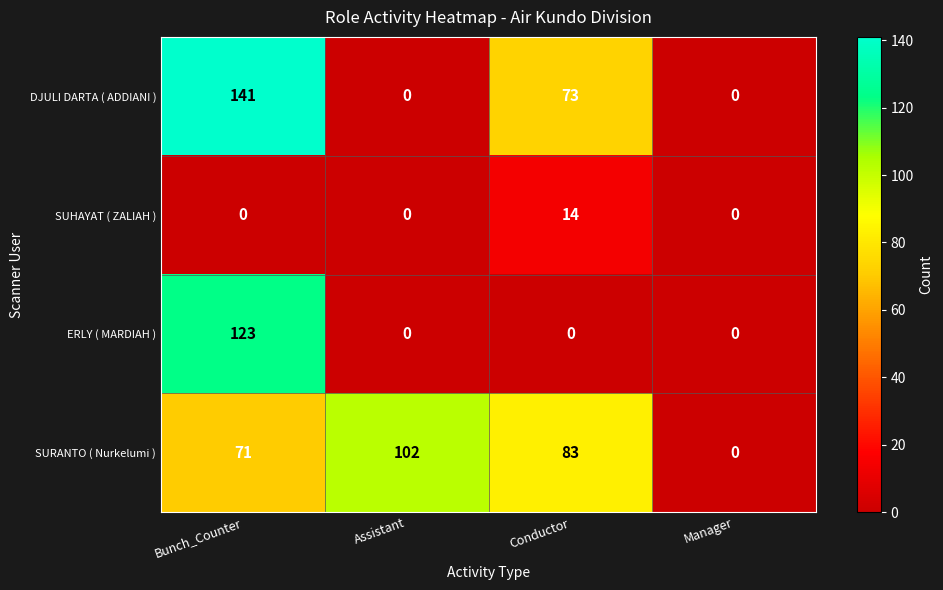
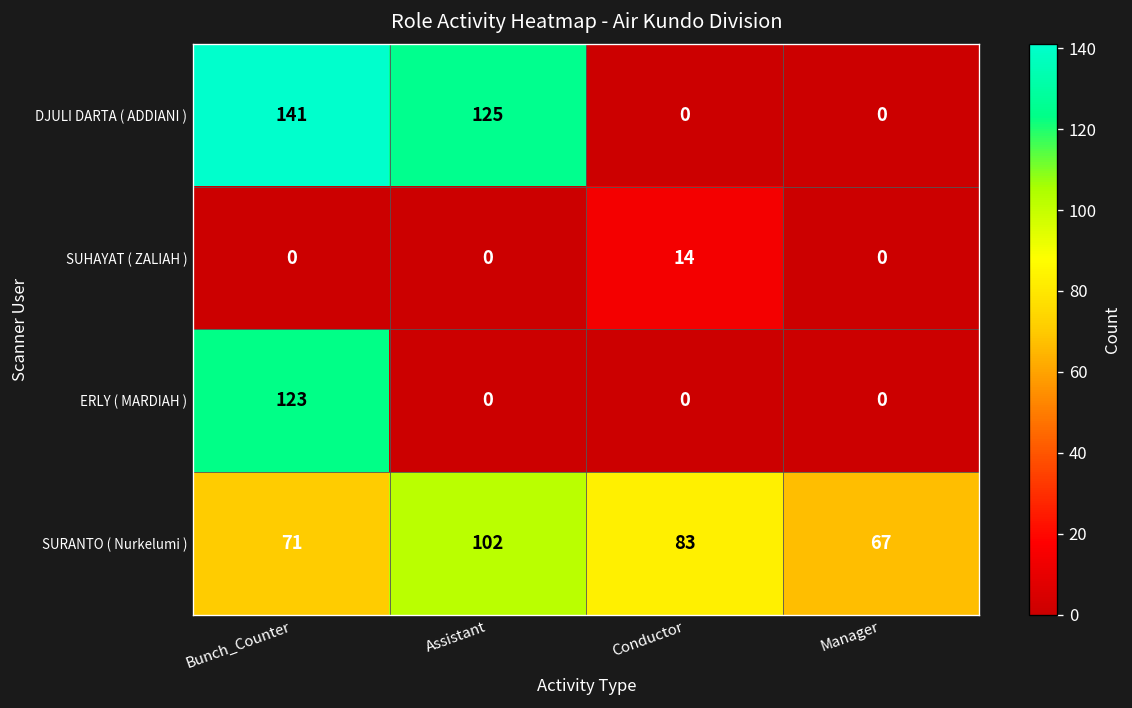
  {
    "DJULI DARTA ( ADDIANI )": {
      "Bunch_Counter": 141,
-     "Assistant": 0,
-     "Conductor": 73,
+     "Assistant": 125,
+     "Conductor": 0,
      "Manager": 0
    },
    "SUHAYAT ( ZALIAH )": {
      "Bunch_Counter": 0,
      "Assistant": 0,
      "Conductor": 14,
      "Manager": 0
    },
    "ERLY ( MARDIAH )": {
      "Bunch_Counter": 123,
      "Assistant": 0,
      "Conductor": 0,
      "Manager": 0
    },
    "SURANTO ( Nurkelumi )": {
      "Bunch_Counter": 71,
      "Assistant": 102,
      "Conductor": 83,
-     "Manager": 0
+     "Manager": 67
    }
  }
